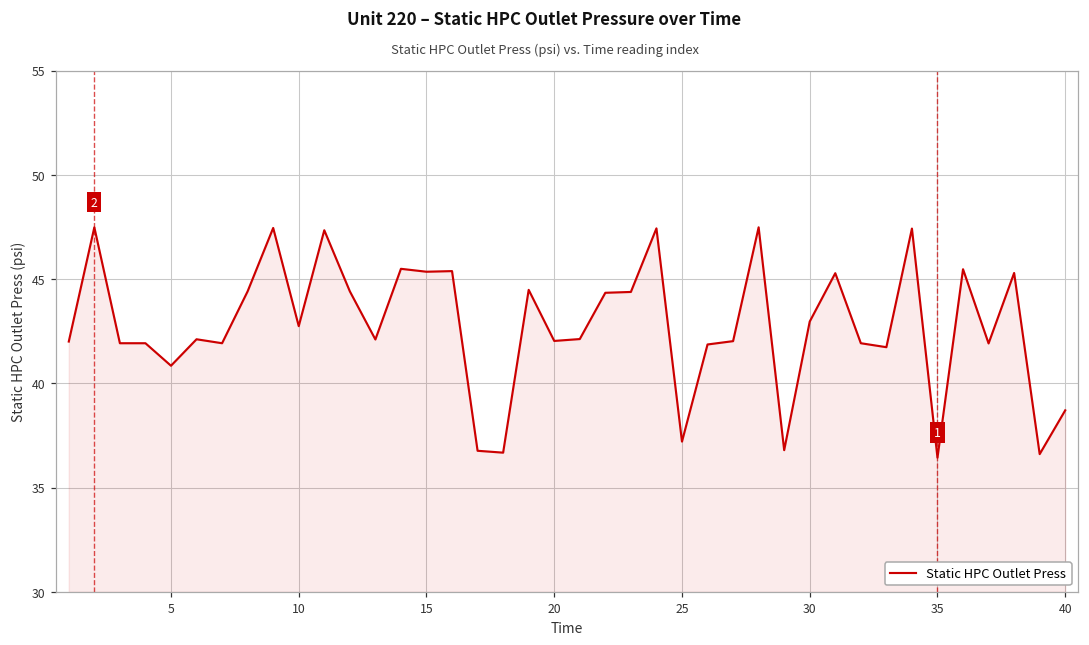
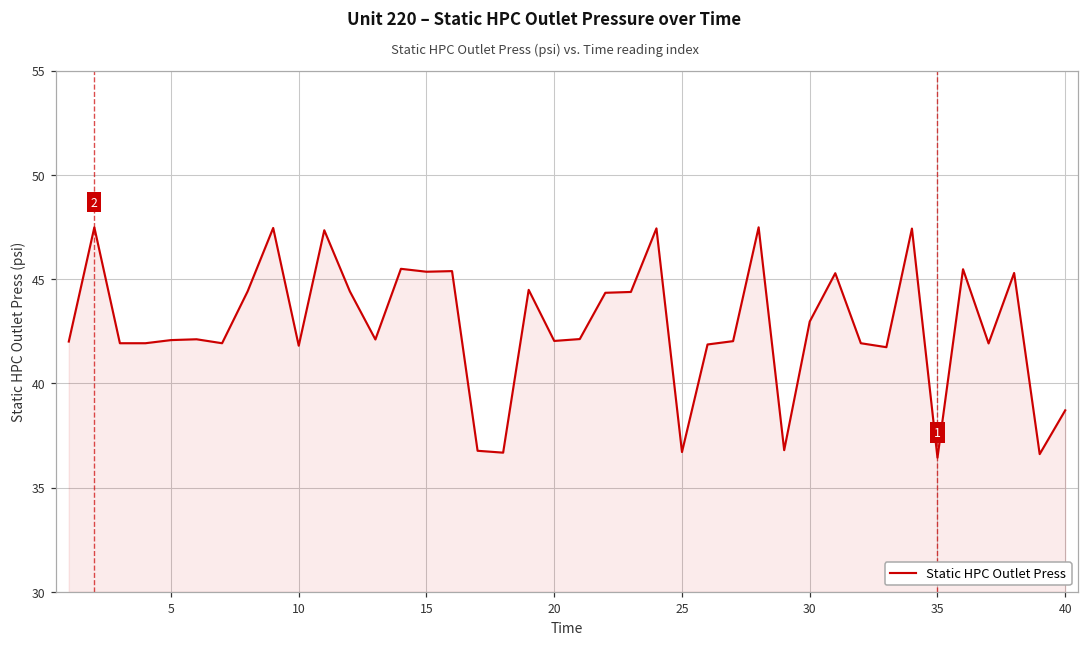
  {
-   "5": 40.9,
-   "10": 42.8,
+   "5": 42.1,
+   "10": 41.8,
    "15": 45.4,
    "20": 42.0,
-   "25": 37.2,
+   "25": 36.7,
    "30": 43.0,
    "40": 38.7
  }
